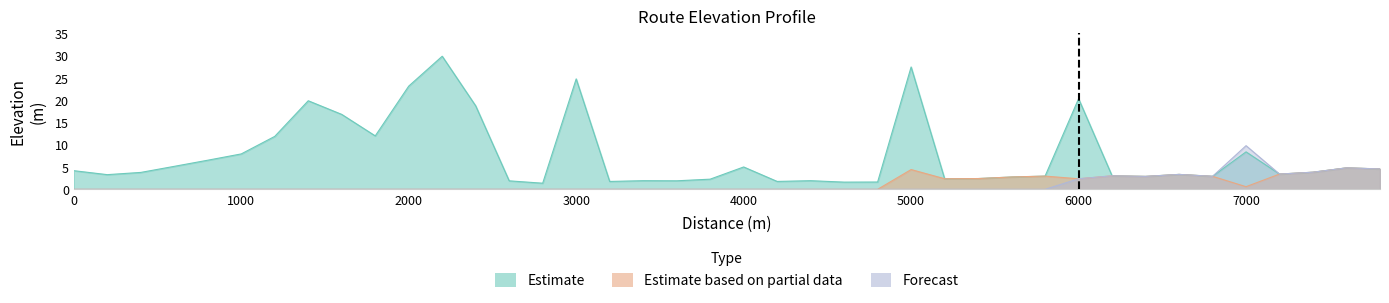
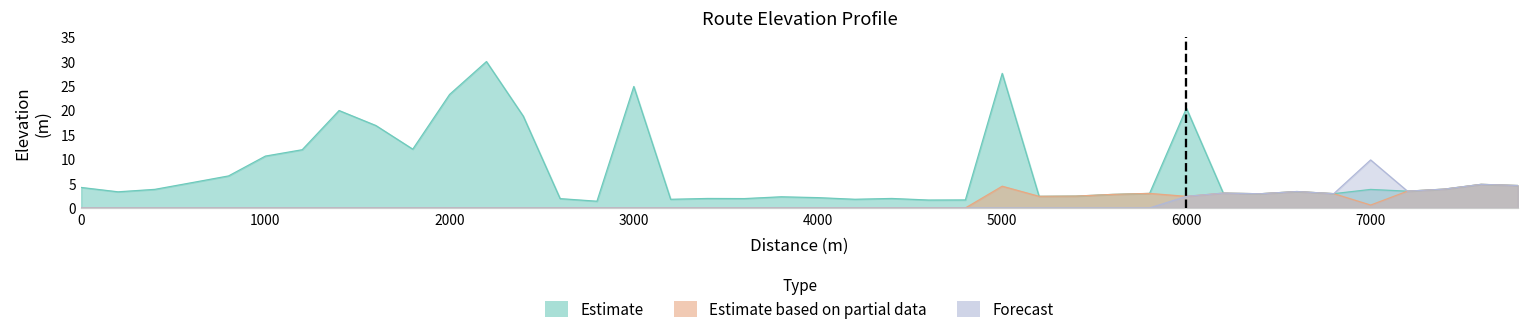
  {
    "Estimate": {
      "0": 4,
-     "1000": 8,
+     "1000": 11,
      "2000": 23,
      "3000": 25,
-     "4000": 5,
+     "4000": 2,
      "5000": 27,
      "6000": 20,
-     "7000": 8
+     "7000": 4
    },
    "Estimate based on partial data": {
      "5000": 4,
      "7000": 1
    },
    "Forecast": {
      "5000": 0,
      "7000": 10
    }
  }
